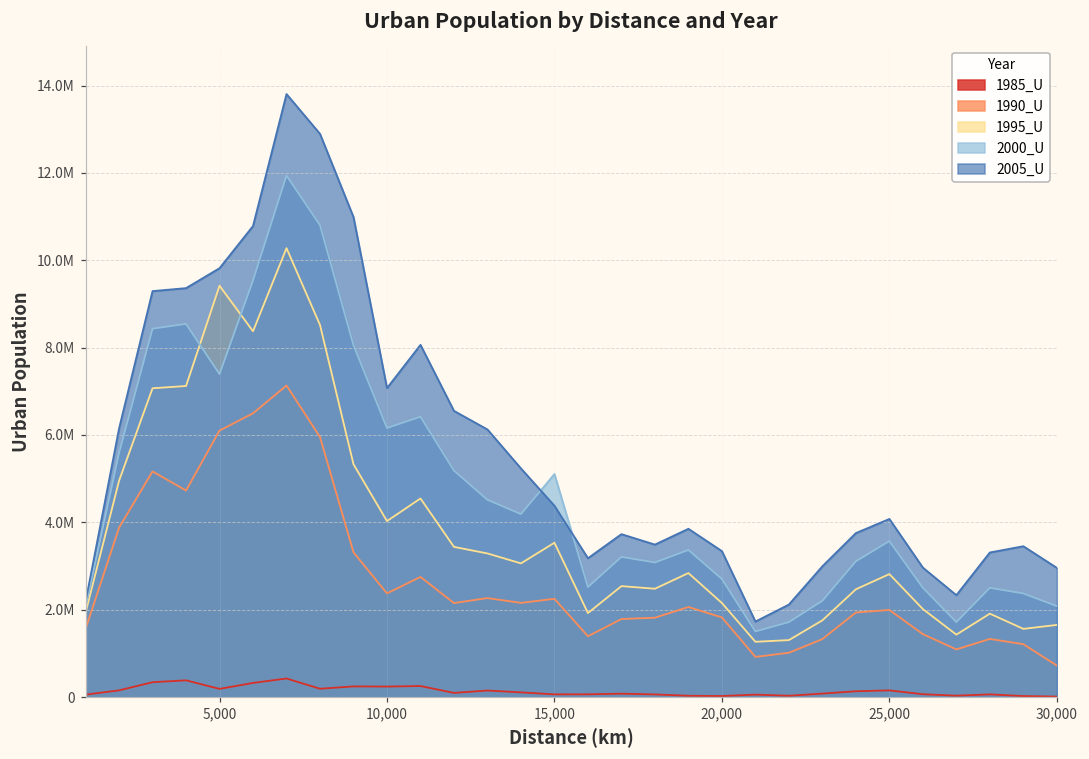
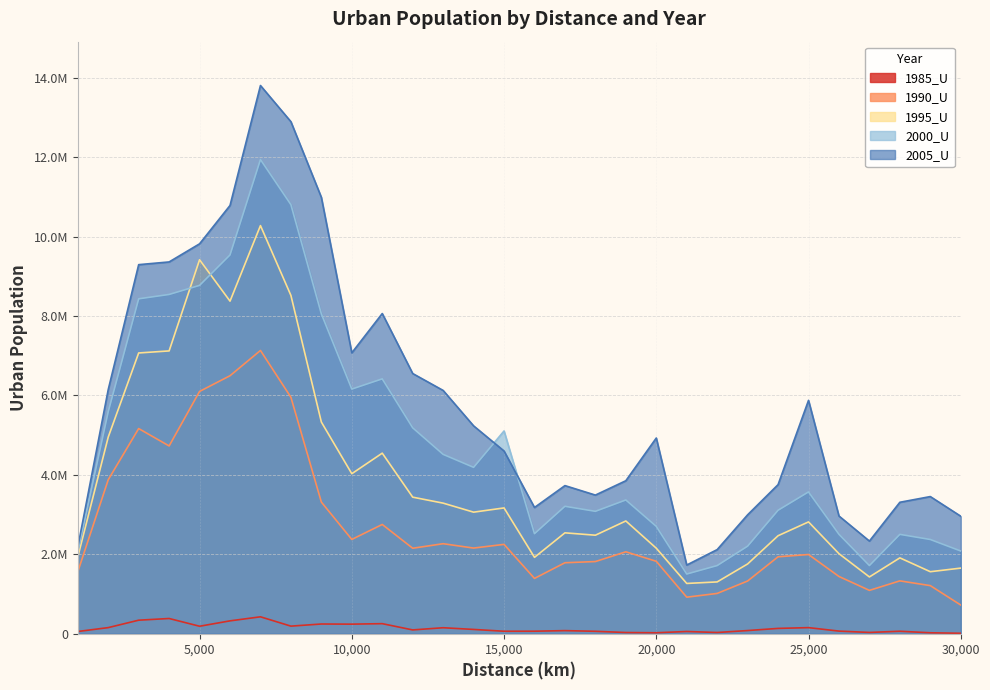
  {
    "1985_U": {
      "5,000": 200000,
      "10,000": 200000,
      "15,000": 100000,
      "20,000": 0,
      "25,000": 200000,
      "30,000": 0
    },
    "1990_U": {
      "5,000": 6100000,
      "10,000": 2400000,
      "15,000": 2200000,
      "20,000": 1800000,
      "25,000": 2000000,
      "30,000": 700000
    },
    "1995_U": {
      "5,000": 9400000,
      "10,000": 4000000,
-     "15,000": 3500000,
+     "15,000": 3200000,
      "20,000": 2200000,
      "25,000": 2800000,
      "30,000": 1700000
    },
    "2000_U": {
-     "5,000": 7400000,
+     "5,000": 8800000,
      "10,000": 6200000,
      "15,000": 5100000,
      "20,000": 2700000,
      "25,000": 3600000,
      "30,000": 2100000
    },
    "2005_U": {
      "5,000": 9800000,
      "10,000": 7100000,
-     "15,000": 4400000,
-     "20,000": 3300000,
-     "25,000": 4100000,
+     "15,000": 4600000,
+     "20,000": 4900000,
+     "25,000": 5900000,
      "30,000": 3000000
    }
  }
